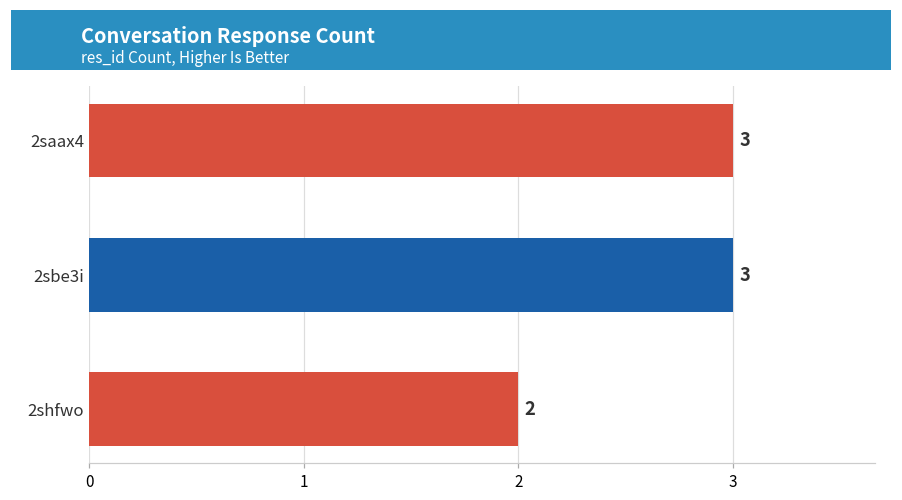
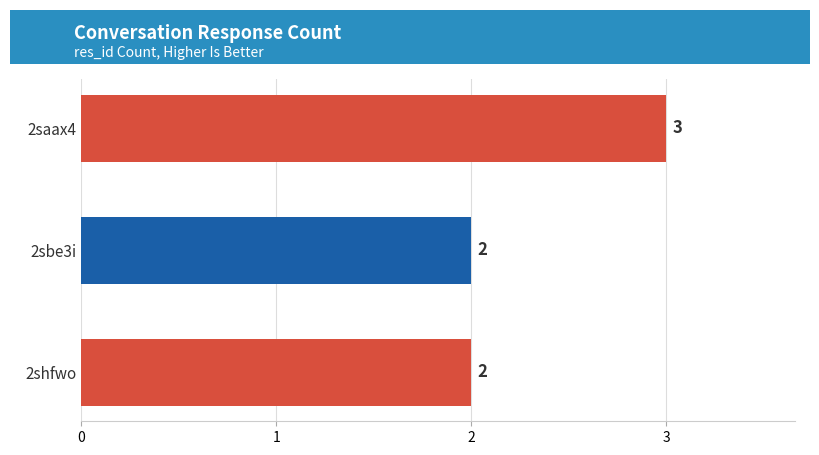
  {
    "2saax4": 3,
-   "2sbe3i": 3,
+   "2sbe3i": 2,
    "2shfwo": 2
  }
